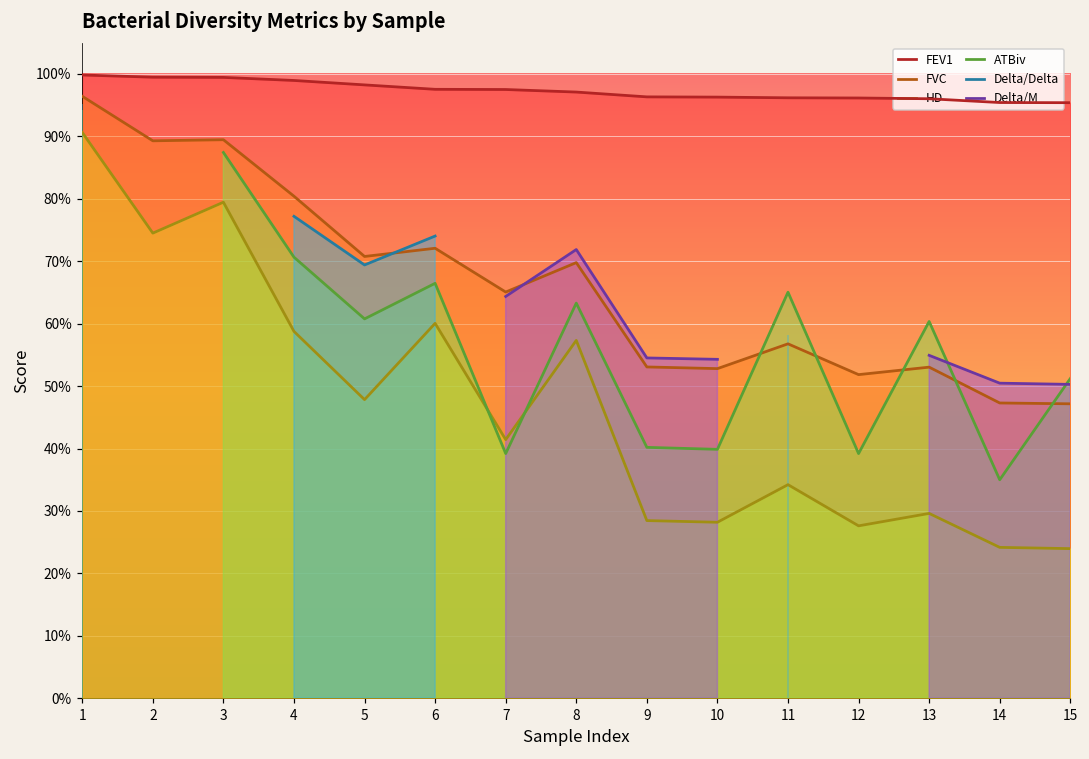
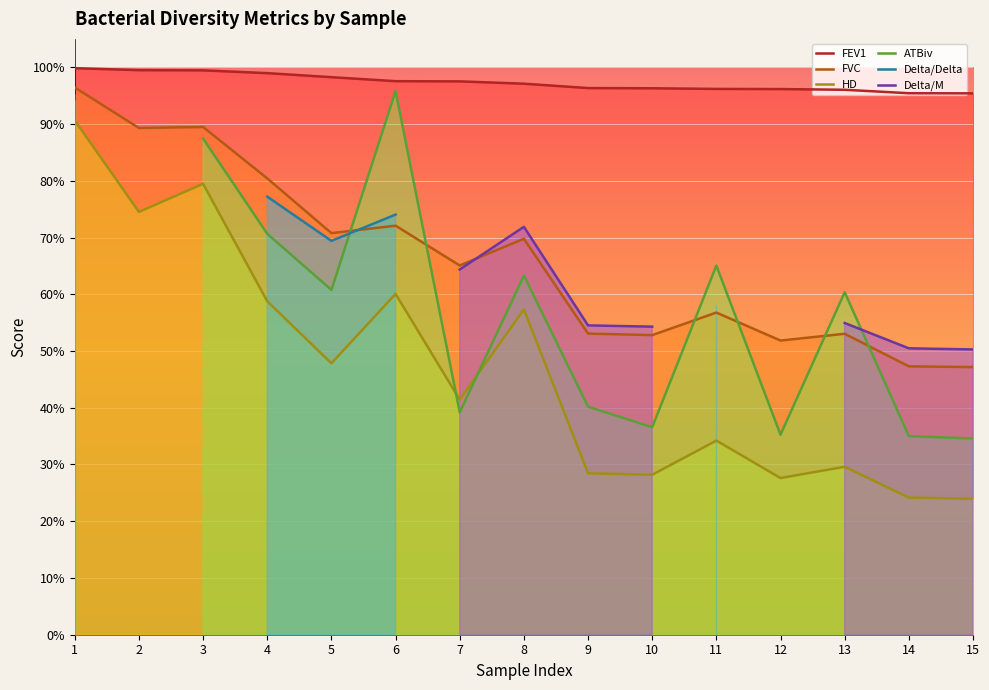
  {
    "ATBiv": {
      "1": "94%",
      "3": "87%",
      "4": "71%",
      "5": "61%",
-     "6": "66%",
+     "6": "96%",
      "7": "39%",
      "8": "63%",
      "9": "40%",
-     "10": "40%",
+     "10": "37%",
      "11": "65%",
-     "12": "39%",
+     "12": "35%",
      "13": "60%",
      "14": "35%",
-     "15": "51%"
+     "15": "35%"
    },
    "Delta/Delta": {
      "1": "95%",
      "4": "77%",
      "5": "69%",
      "6": "74%",
      "11": "58%"
    },
    "Delta/M": {
      "7": "64%",
      "8": "72%",
      "9": "55%",
      "10": "54%",
      "13": "55%",
      "14": "50%",
      "15": "50%"
    }
  }
